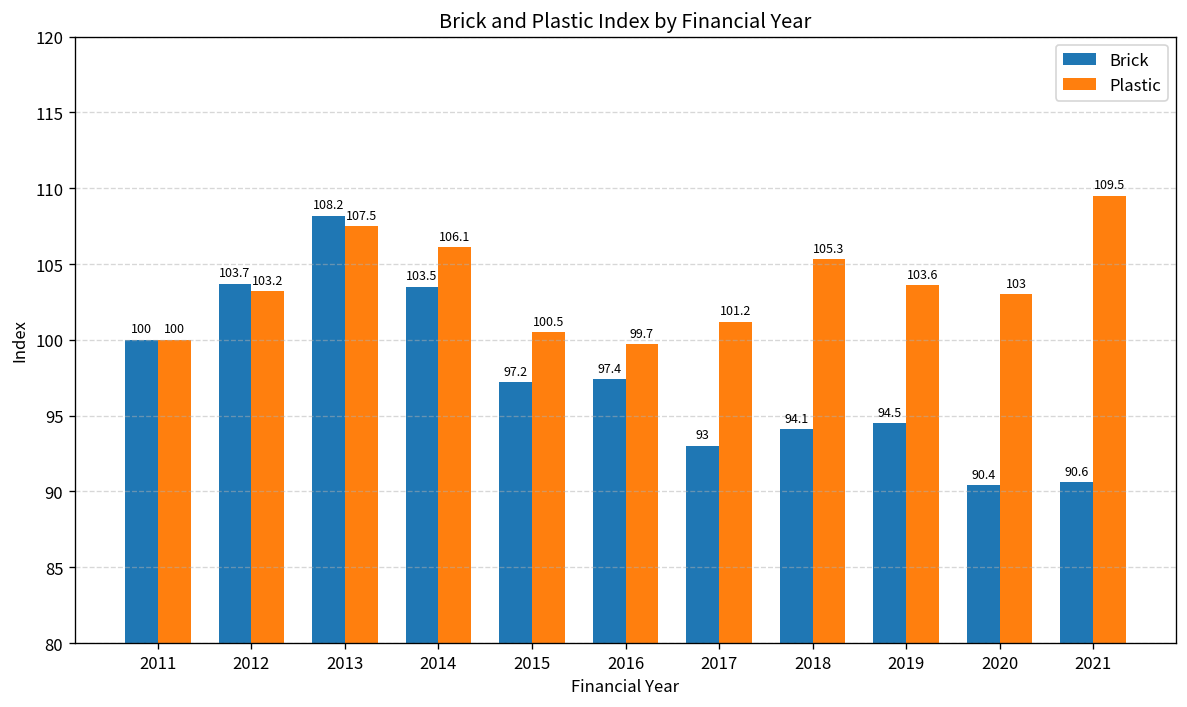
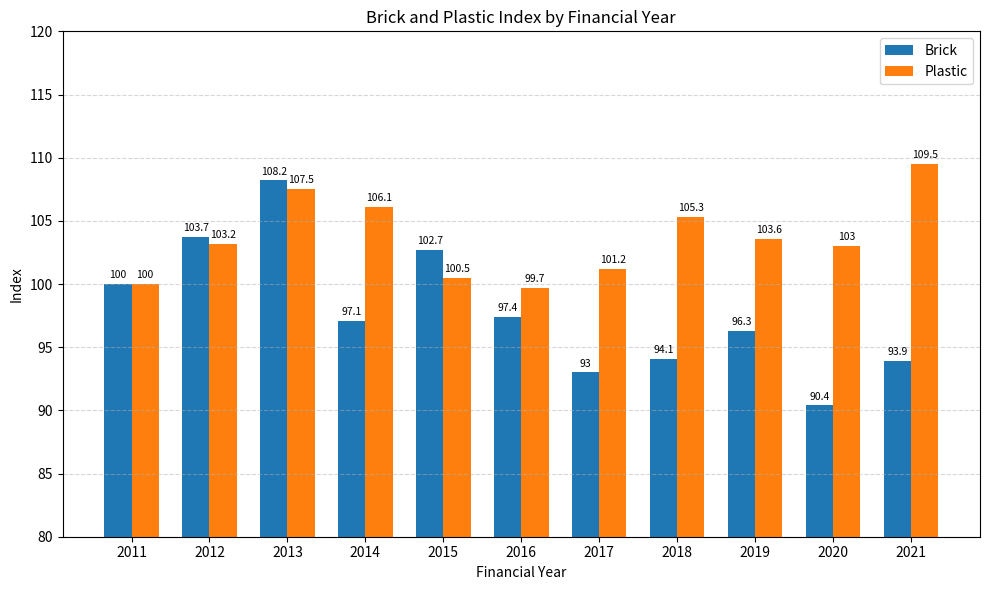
  {
    "Brick": {
      "2011": 100,
      "2012": 103.7,
      "2013": 108.2,
-     "2014": 103.5,
-     "2015": 97.2,
+     "2014": 97.1,
+     "2015": 102.7,
      "2016": 97.4,
      "2017": 93,
      "2018": 94.1,
-     "2019": 94.5,
+     "2019": 96.3,
      "2020": 90.4,
-     "2021": 90.6
+     "2021": 93.9
    },
    "Plastic": {
      "2011": 100,
      "2012": 103.2,
      "2013": 107.5,
      "2014": 106.1,
      "2015": 100.5,
      "2016": 99.7,
      "2017": 101.2,
      "2018": 105.3,
      "2019": 103.6,
      "2020": 103,
      "2021": 109.5
    }
  }
